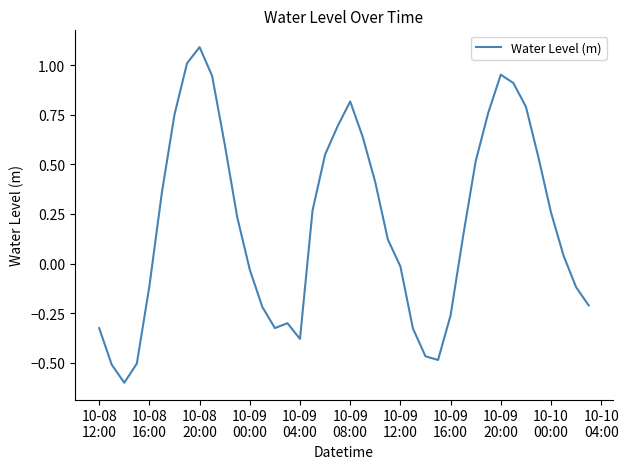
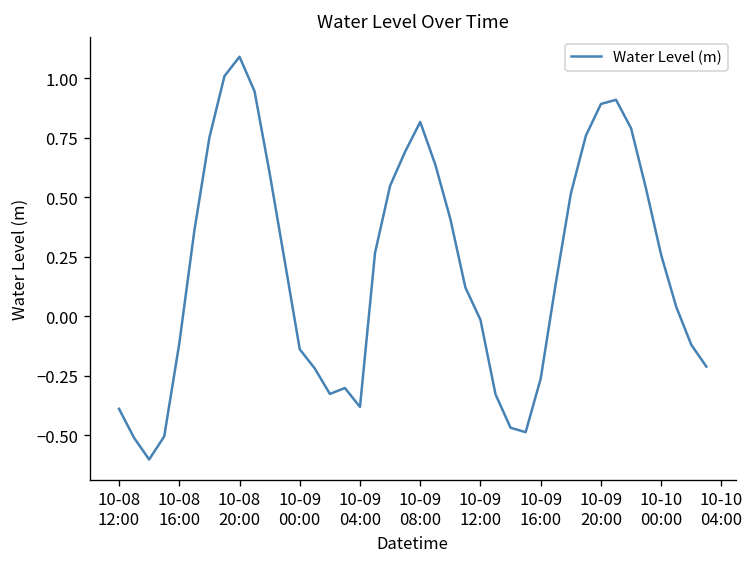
  {
-   "10-08 12:00": -0.33,
+   "10-08 12:00": -0.39,
    "10-08 16:00": -0.11,
    "10-08 20:00": 1.09,
-   "10-09 00:00": -0.03,
+   "10-09 00:00": -0.14,
    "10-09 04:00": -0.38,
    "10-09 08:00": 0.82,
    "10-09 12:00": -0.01,
    "10-09 16:00": -0.26,
-   "10-09 20:00": 0.95,
+   "10-09 20:00": 0.89,
    "10-10 00:00": 0.26
  }
